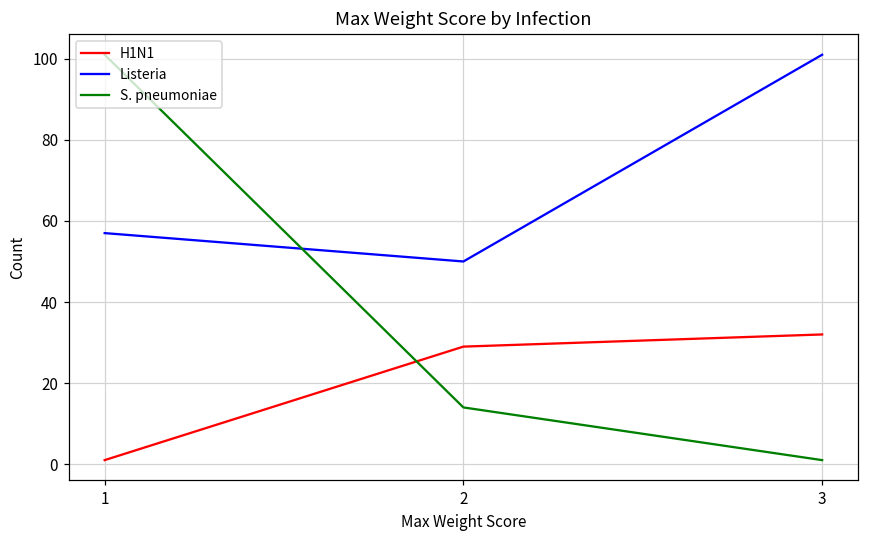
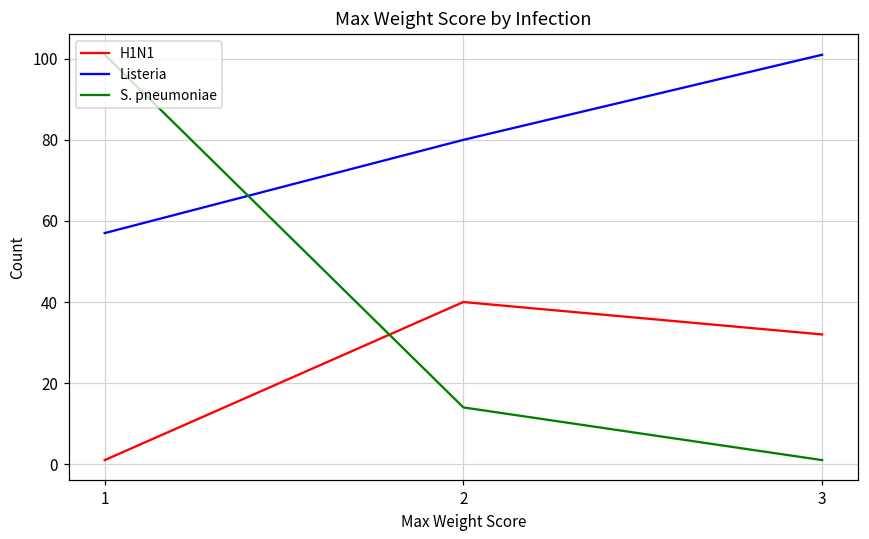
  {
    "H1N1": {
      "1": 1,
-     "2": 29,
+     "2": 40,
      "3": 32
    },
    "Listeria": {
      "1": 57,
-     "2": 50,
+     "2": 80,
      "3": 101
    },
    "S. pneumoniae": {
      "2": 14,
      "3": 1
    }
  }
